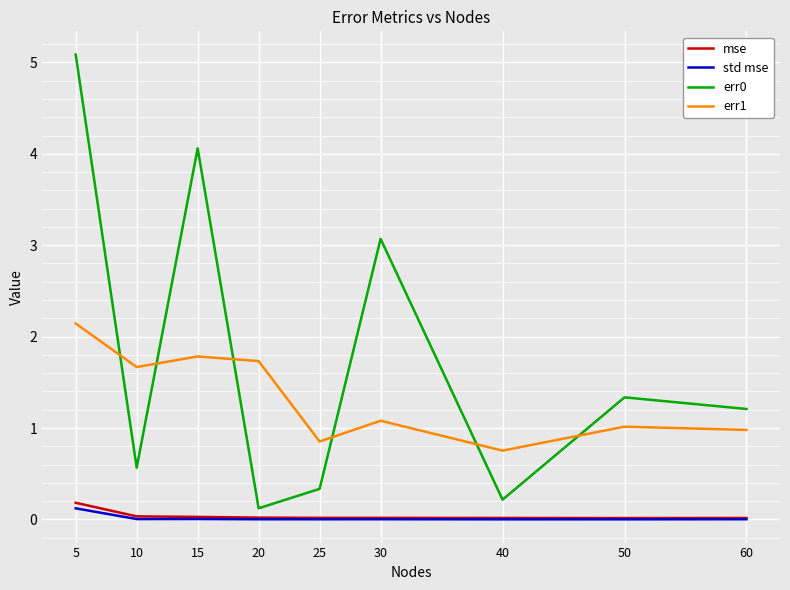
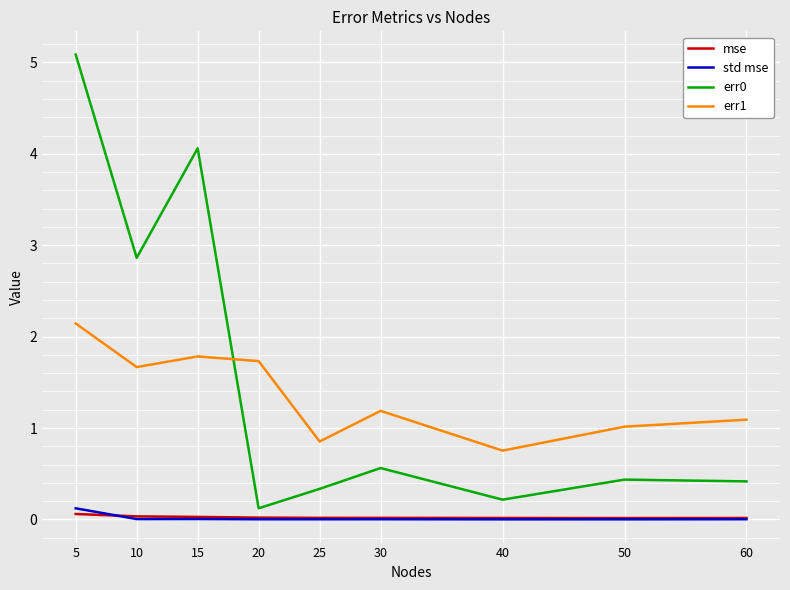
  {
    "mse": {
-     "5": 0.2,
+     "5": 0.1,
      "10": 0.0
    },
    "std mse": {
      "5": 0.1,
      "10": 0.0
    },
    "err0": {
      "5": 5.1,
-     "10": 0.6,
+     "10": 2.9,
      "15": 4.1,
      "20": 0.1,
      "25": 0.3,
-     "30": 3.1,
+     "30": 0.6,
      "40": 0.2,
-     "50": 1.3,
-     "60": 1.2
+     "50": 0.4,
+     "60": 0.4
    },
    "err1": {
      "5": 2.1,
      "10": 1.7,
      "15": 1.8,
      "20": 1.7,
      "25": 0.9,
-     "30": 1.1,
+     "30": 1.2,
      "40": 0.8,
      "50": 1.0,
-     "60": 1.0
+     "60": 1.1
    }
  }
